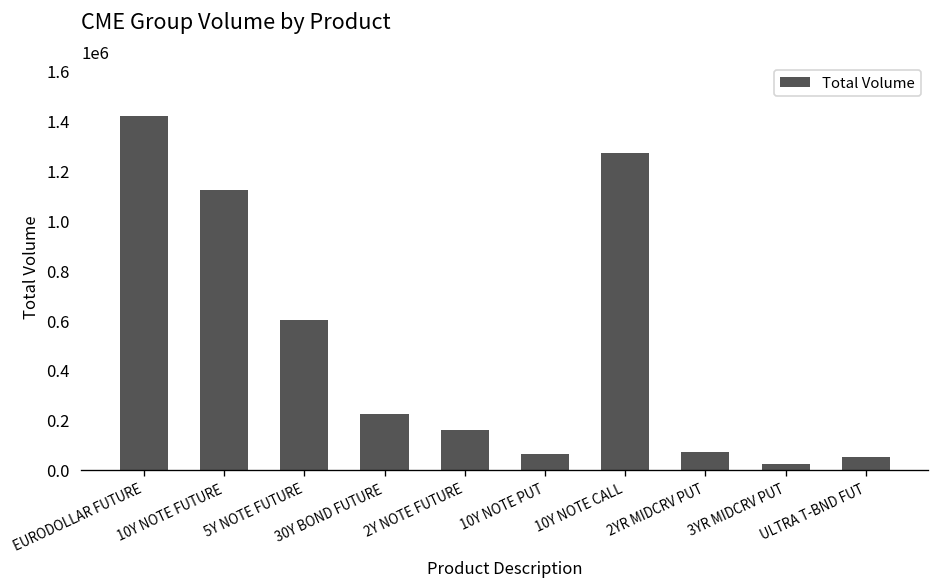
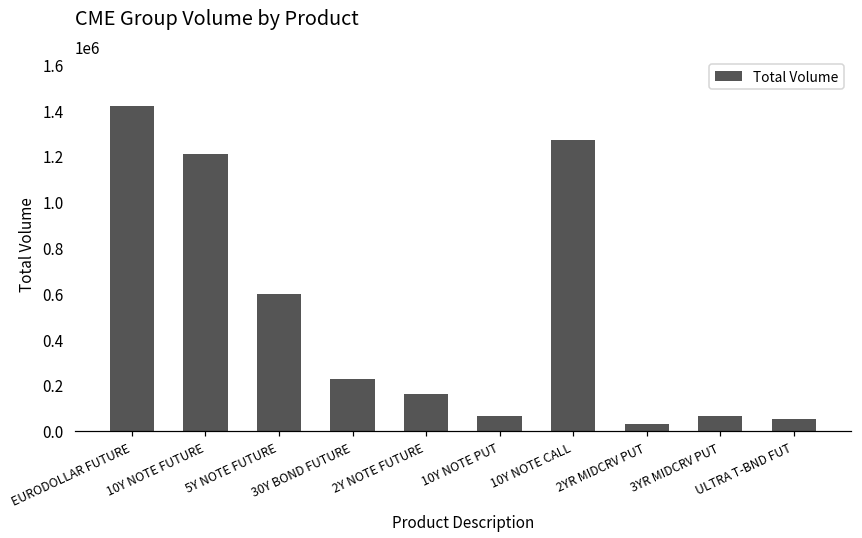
  {
    "EURODOLLAR FUTURE": 1420000,
-   "10Y NOTE FUTURE": 1120000,
+   "10Y NOTE FUTURE": 1210000,
    "5Y NOTE FUTURE": 600000,
    "30Y BOND FUTURE": 230000,
    "2Y NOTE FUTURE": 160000,
    "10Y NOTE PUT": 60000,
    "10Y NOTE CALL": 1270000,
-   "2YR MIDCRV PUT": 70000,
-   "3YR MIDCRV PUT": 20000,
+   "2YR MIDCRV PUT": 30000,
+   "3YR MIDCRV PUT": 70000,
    "ULTRA T-BND FUT": 50000
  }
